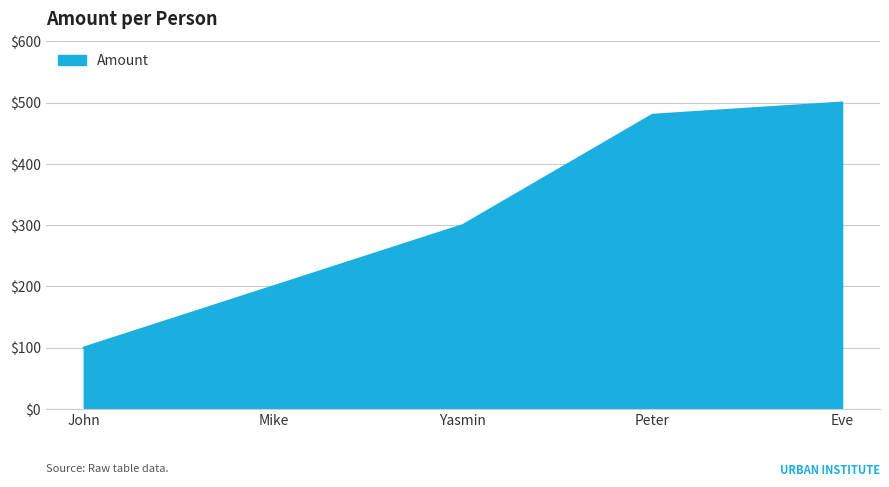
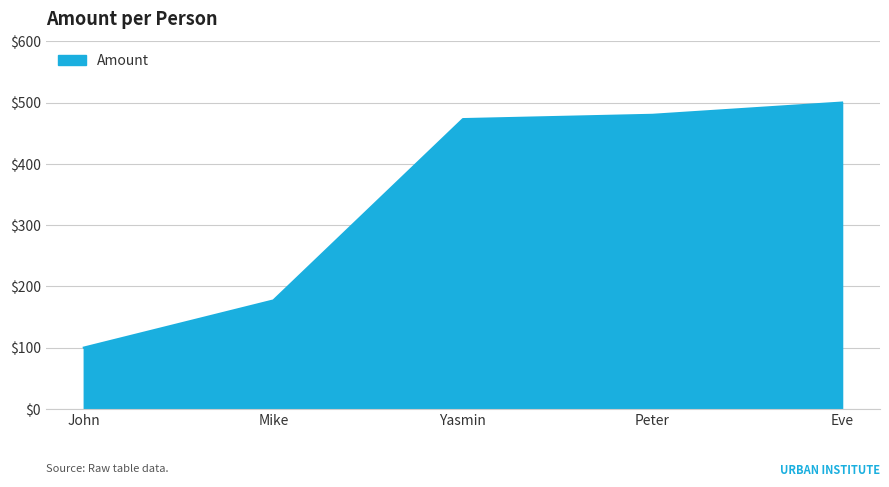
  {
    "John": "$100",
-   "Mike": "$200",
-   "Yasmin": "$300",
+   "Mike": "$180",
+   "Yasmin": "$470",
    "Peter": "$480",
    "Eve": "$500"
  }
